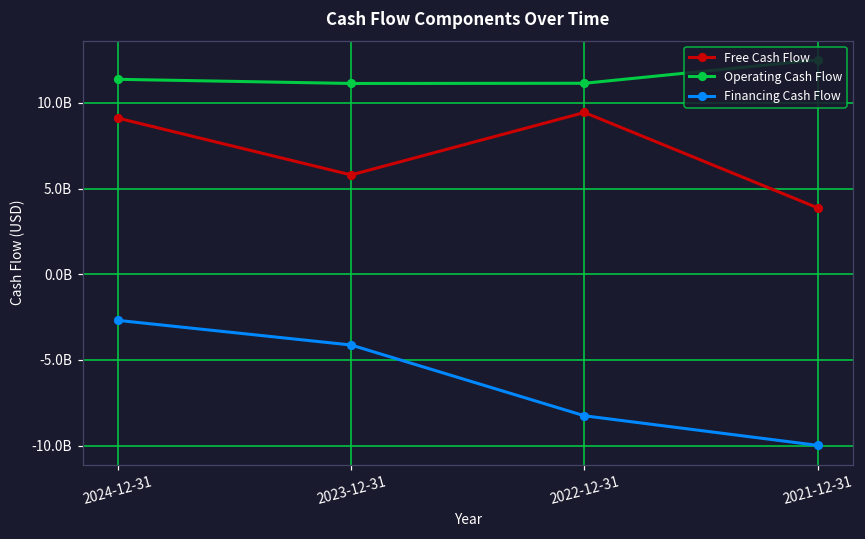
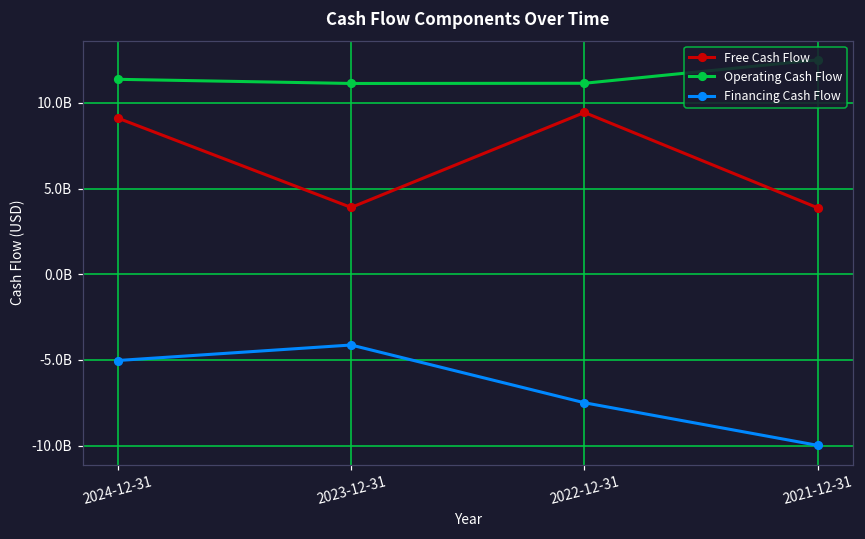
  {
    "Free Cash Flow": {
      "2024-12-31": 9100000000,
-     "2023-12-31": 5800000000,
+     "2023-12-31": 3900000000,
      "2022-12-31": 9400000000,
      "2021-12-31": 3900000000
    },
    "Operating Cash Flow": {
      "2024-12-31": 11400000000,
      "2023-12-31": 11100000000,
      "2022-12-31": 11200000000
    },
    "Financing Cash Flow": {
-     "2024-12-31": -2700000000,
+     "2024-12-31": -5000000000,
      "2023-12-31": -4100000000,
-     "2022-12-31": -8300000000,
+     "2022-12-31": -7500000000,
      "2021-12-31": -10000000000
    }
  }
